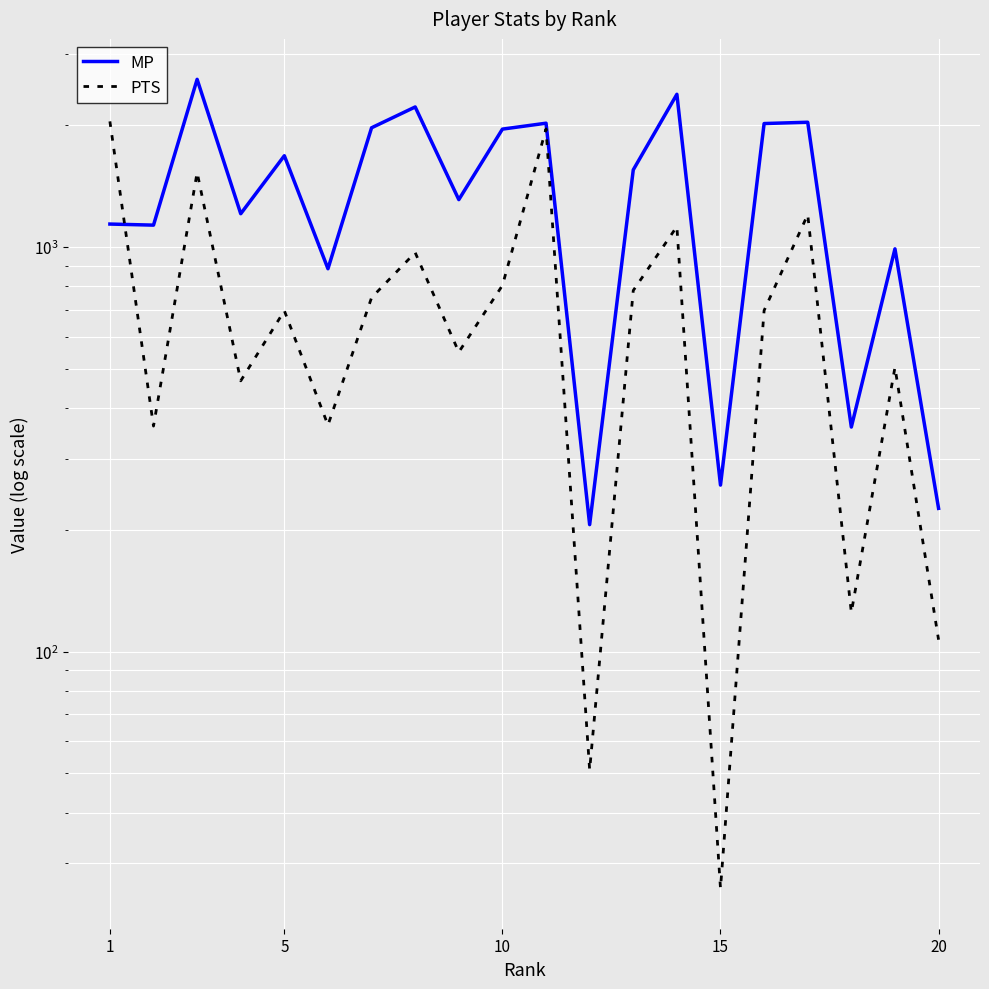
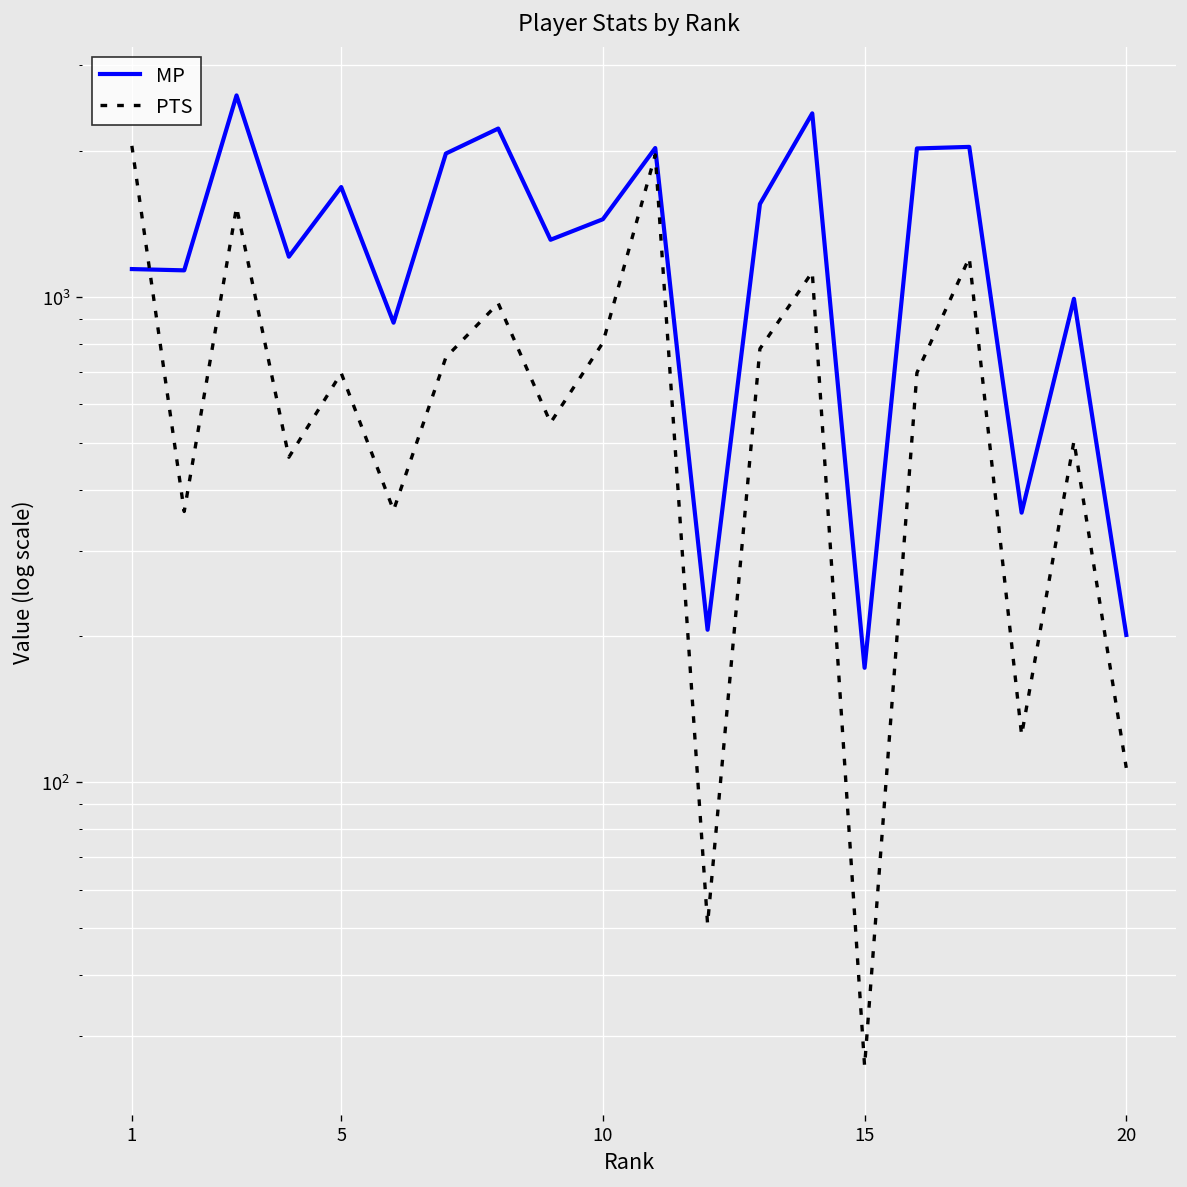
  {
    "MP": {
      "1": 1140,
      "5": 1680,
-     "10": 2000,
-     "15": 260,
-     "20": 230
+     "10": 1440,
+     "15": 172,
+     "20": 200
    },
    "PTS": {
      "1": 2000,
      "5": 700,
      "10": 800,
      "15": 26,
      "20": 107
    }
  }
